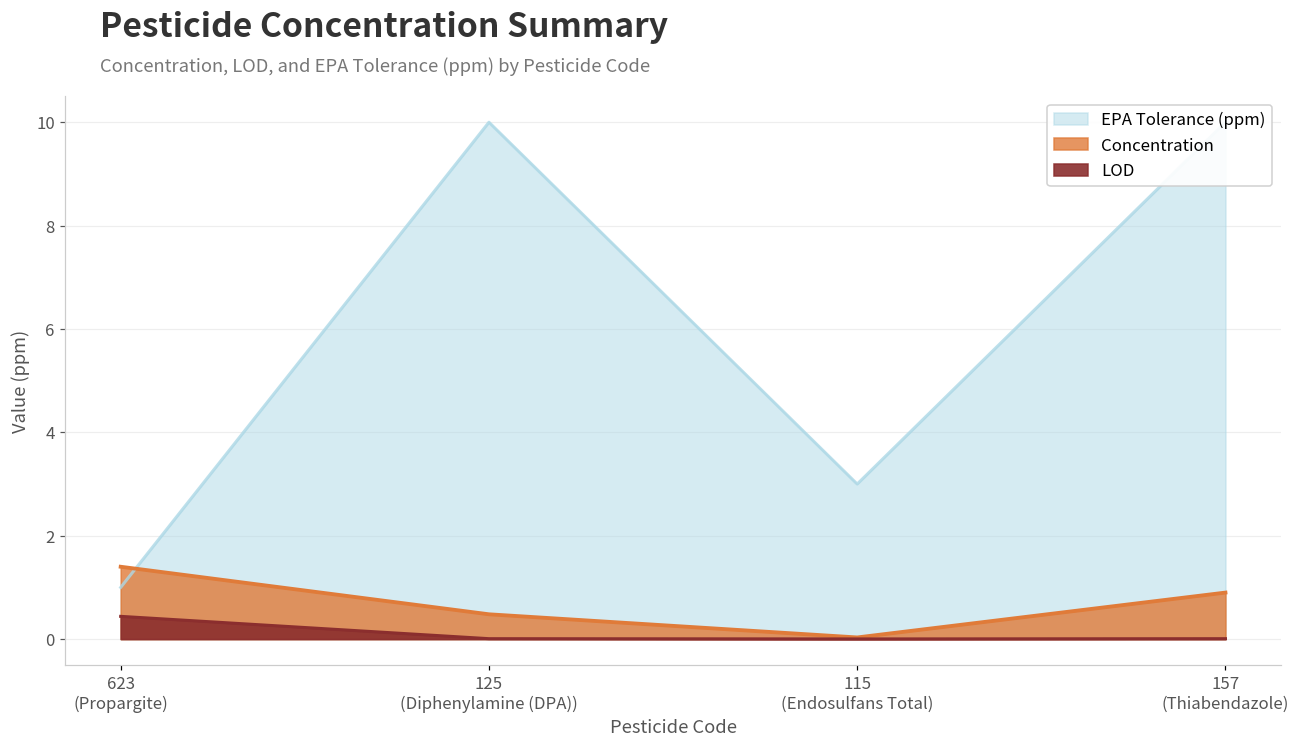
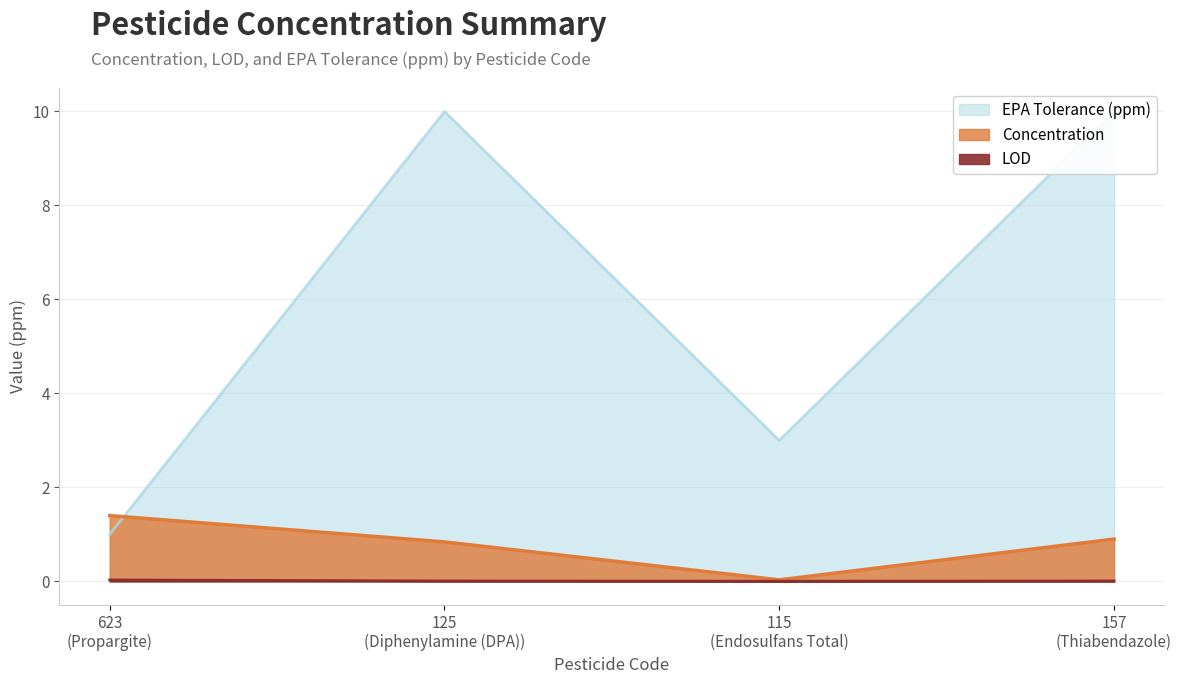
  {
    "EPA Tolerance (ppm)": {
      "623 (Propargite)": 1.0,
      "125 (Diphenylamine (DPA))": 10.0,
      "115 (Endosulfans Total)": 3.0
    },
    "Concentration": {
      "623 (Propargite)": 1.4,
-     "125 (Diphenylamine (DPA))": 0.5,
+     "125 (Diphenylamine (DPA))": 0.8,
      "157 (Thiabendazole)": 0.9
    },
    "LOD": {
-     "623 (Propargite)": 0.4,
+     "623 (Propargite)": 0.0,
      "125 (Diphenylamine (DPA))": 0.0,
      "157 (Thiabendazole)": 0.0
    }
  }
